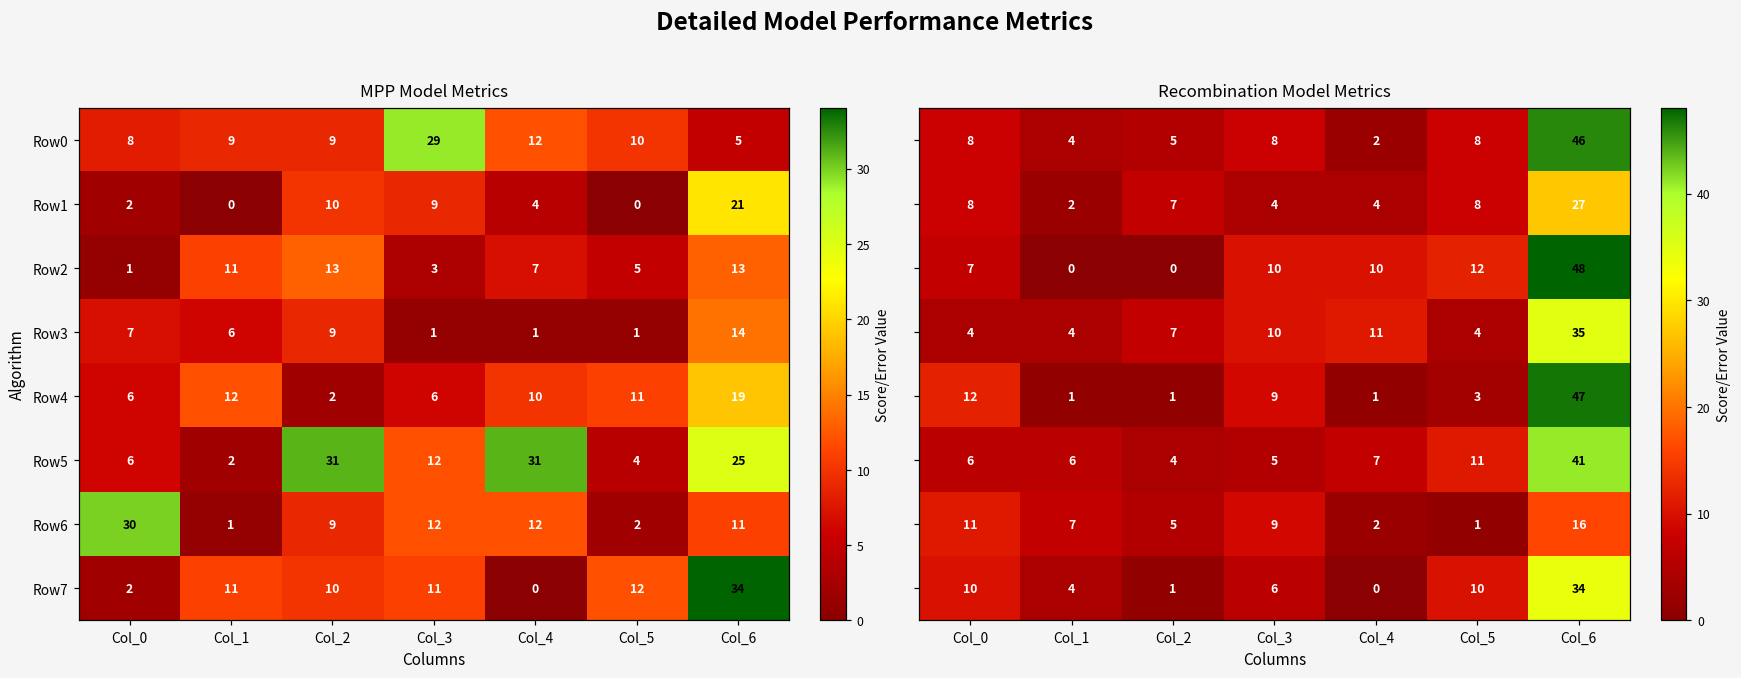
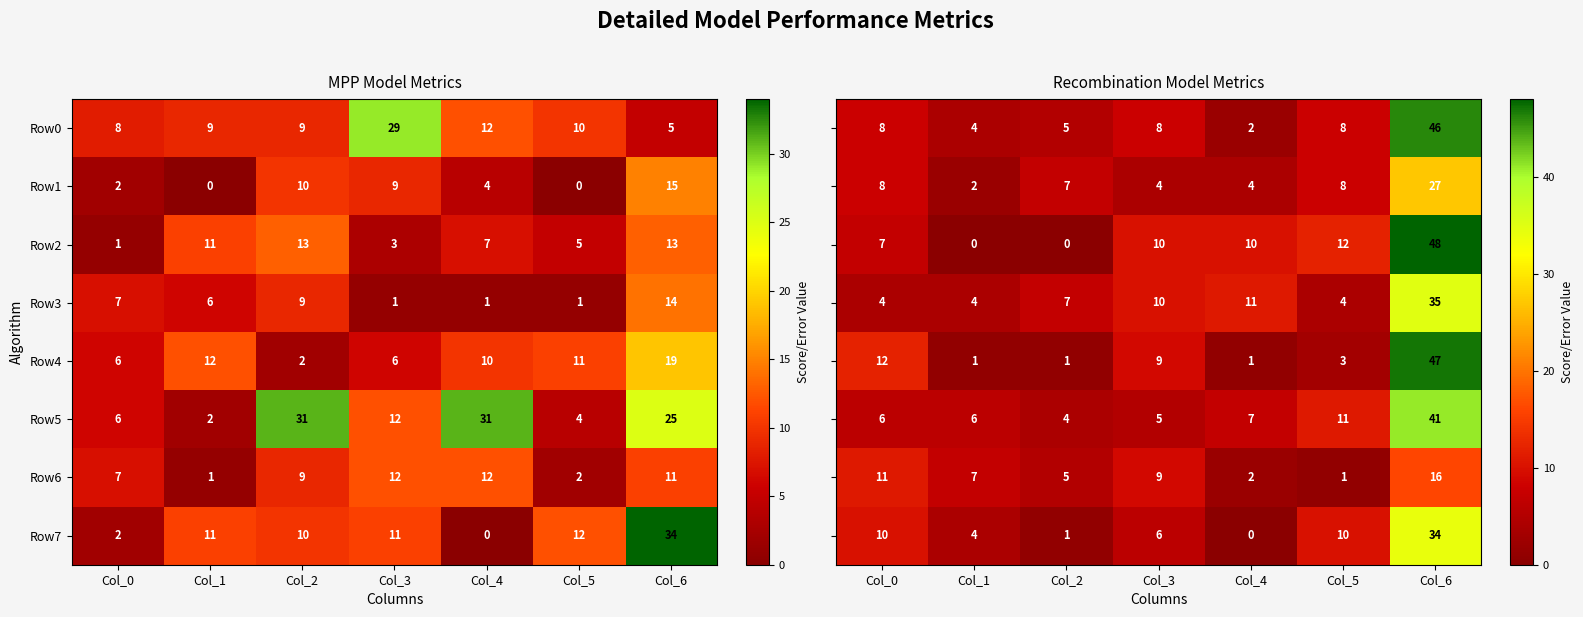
  {
    "MPP Model Metrics": {
      "Row0": {
        "Col_0": 8,
        "Col_1": 9,
        "Col_2": 9,
        "Col_3": 29,
        "Col_4": 12,
        "Col_5": 10,
        "Col_6": 5
      },
      "Row1": {
        "Col_0": 2,
        "Col_1": 0,
        "Col_2": 10,
        "Col_3": 9,
        "Col_4": 4,
        "Col_5": 0,
-       "Col_6": 21
+       "Col_6": 15
      },
      "Row2": {
        "Col_0": 1,
        "Col_1": 11,
        "Col_2": 13,
        "Col_3": 3,
        "Col_4": 7,
        "Col_5": 5,
        "Col_6": 13
      },
      "Row3": {
        "Col_0": 7,
        "Col_1": 6,
        "Col_2": 9,
        "Col_3": 1,
        "Col_4": 1,
        "Col_5": 1,
        "Col_6": 14
      },
      "Row4": {
        "Col_0": 6,
        "Col_1": 12,
        "Col_2": 2,
        "Col_3": 6,
        "Col_4": 10,
        "Col_5": 11,
        "Col_6": 19
      },
      "Row5": {
        "Col_0": 6,
        "Col_1": 2,
        "Col_2": 31,
        "Col_3": 12,
        "Col_4": 31,
        "Col_5": 4,
        "Col_6": 25
      },
      "Row6": {
-       "Col_0": 30,
+       "Col_0": 7,
        "Col_1": 1,
        "Col_2": 9,
        "Col_3": 12,
        "Col_4": 12,
        "Col_5": 2,
        "Col_6": 11
      },
      "Row7": {
        "Col_0": 2,
        "Col_1": 11,
        "Col_2": 10,
        "Col_3": 11,
        "Col_4": 0,
        "Col_5": 12,
        "Col_6": 34
      }
    }
  }
